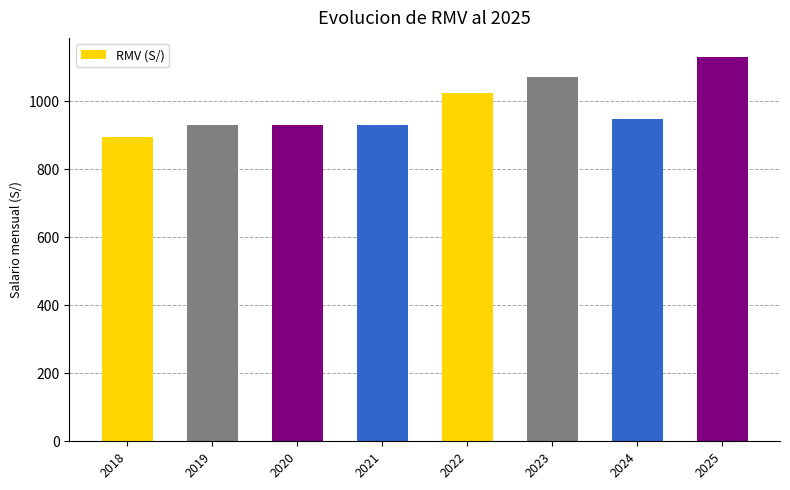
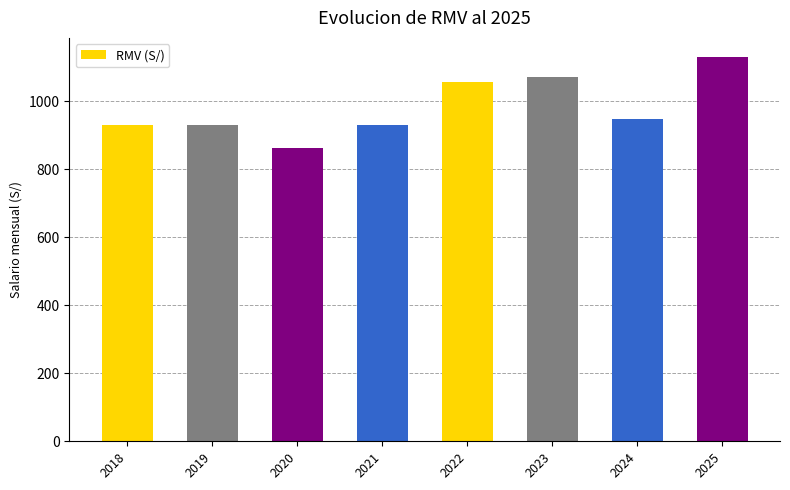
  {
-   "2018": 900,
+   "2018": 930,
    "2019": 930,
-   "2020": 930,
+   "2020": 860,
    "2021": 930,
-   "2022": 1030,
+   "2022": 1060,
    "2023": 1070,
    "2024": 950,
    "2025": 1130
  }
